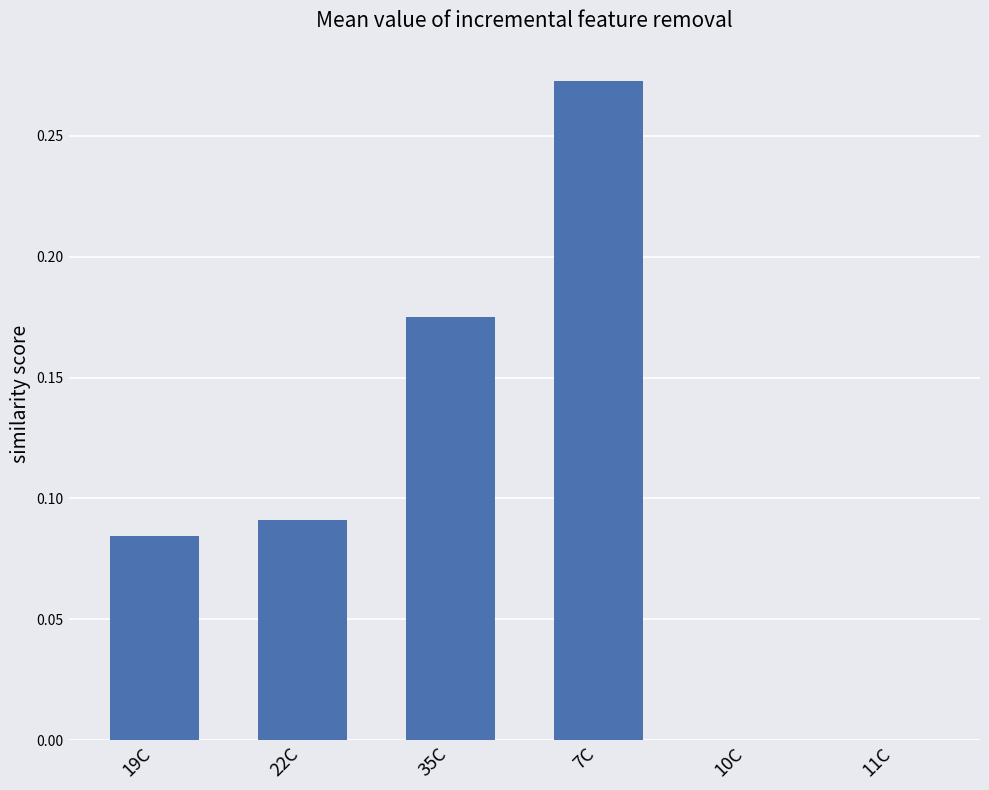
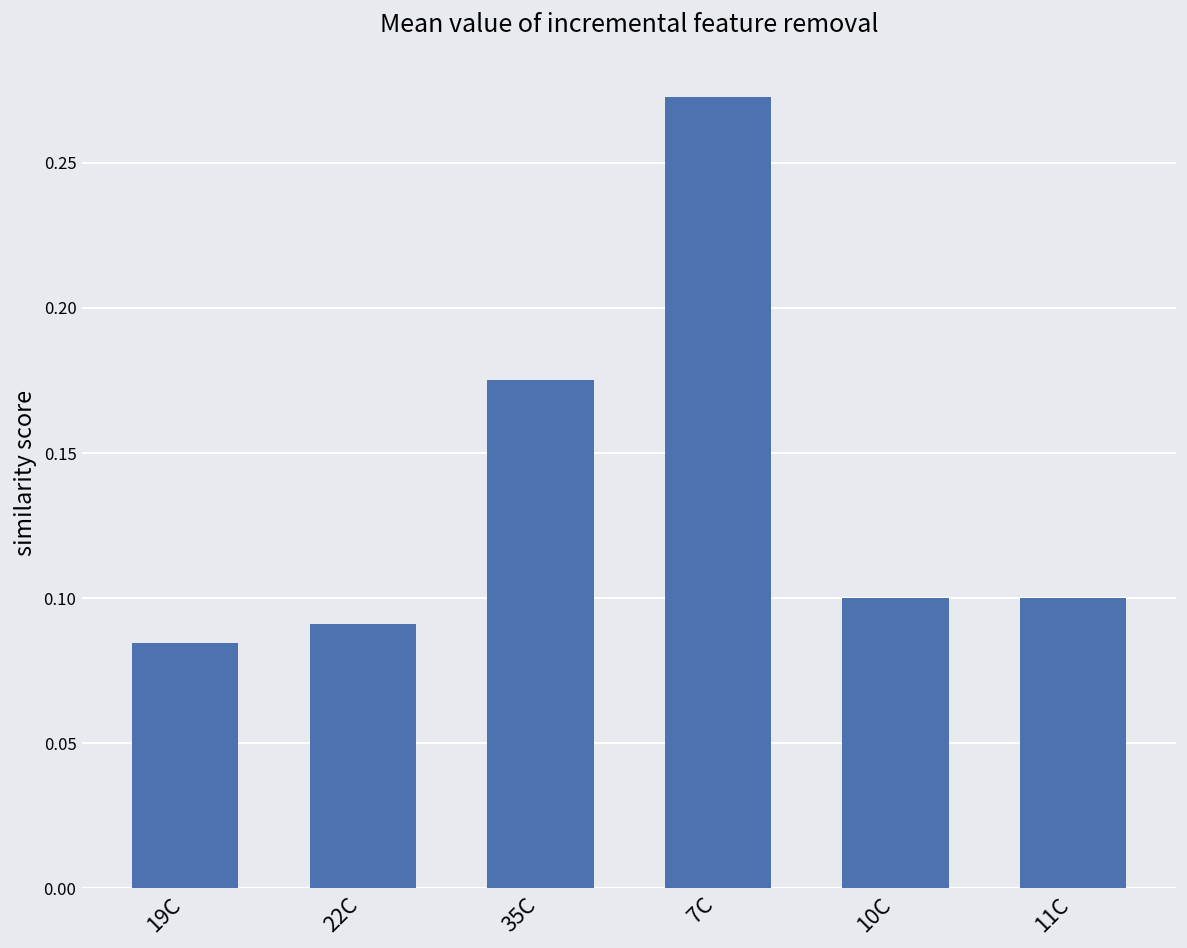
  {
    "19C": 0.085,
    "22C": 0.091,
    "35C": 0.175,
    "7C": 0.273,
-   "10C": 0.0,
-   "11C": 0.0
+   "10C": 0.1,
+   "11C": 0.1
  }
